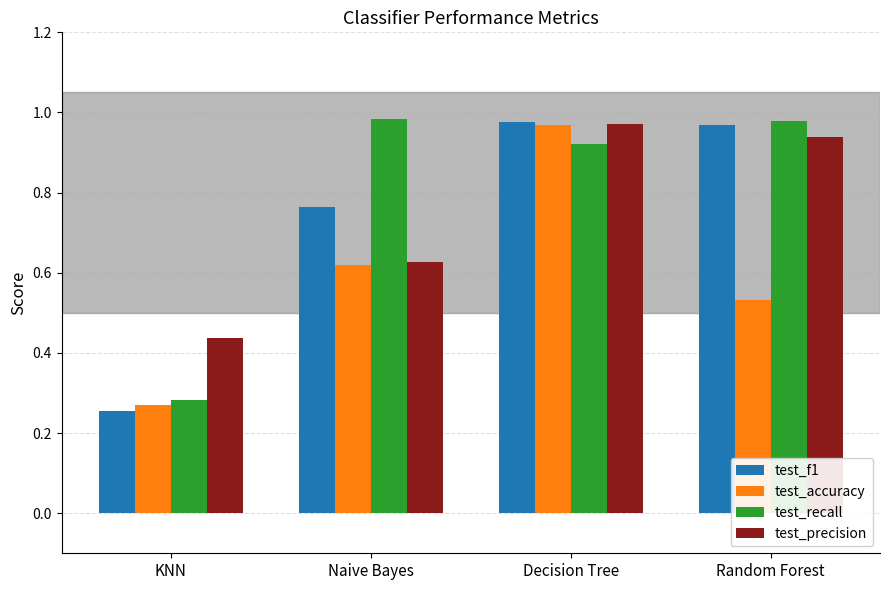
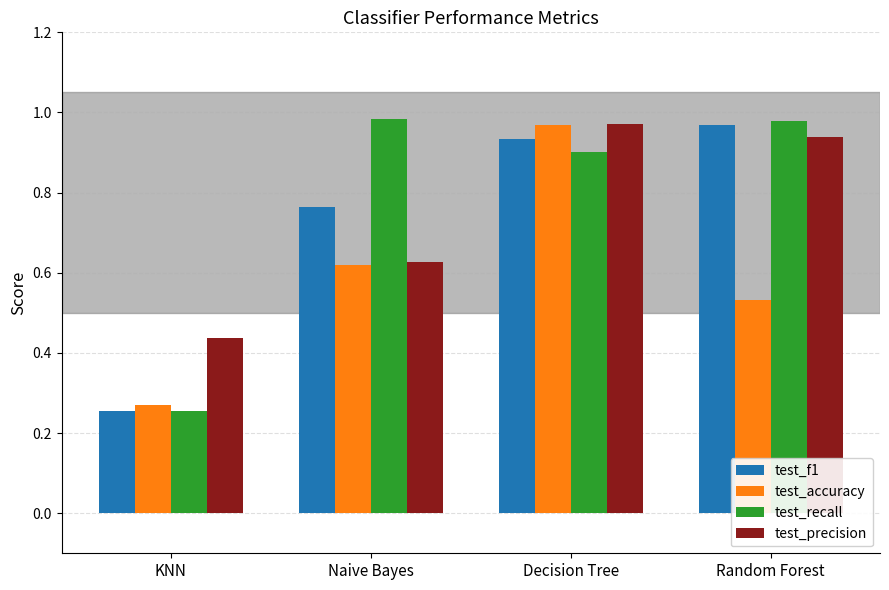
  {
    "test_f1": {
      "KNN": 0.26,
      "Naive Bayes": 0.76,
-     "Decision Tree": 0.98,
+     "Decision Tree": 0.93,
      "Random Forest": 0.97
    },
    "test_accuracy": {
      "KNN": 0.27,
      "Naive Bayes": 0.62,
      "Decision Tree": 0.97,
      "Random Forest": 0.53
    },
    "test_recall": {
-     "KNN": 0.28,
+     "KNN": 0.26,
      "Naive Bayes": 0.98,
-     "Decision Tree": 0.92,
+     "Decision Tree": 0.90,
      "Random Forest": 0.98
    },
    "test_precision": {
      "KNN": 0.44,
      "Naive Bayes": 0.63,
      "Decision Tree": 0.97,
      "Random Forest": 0.94
    }
  }
